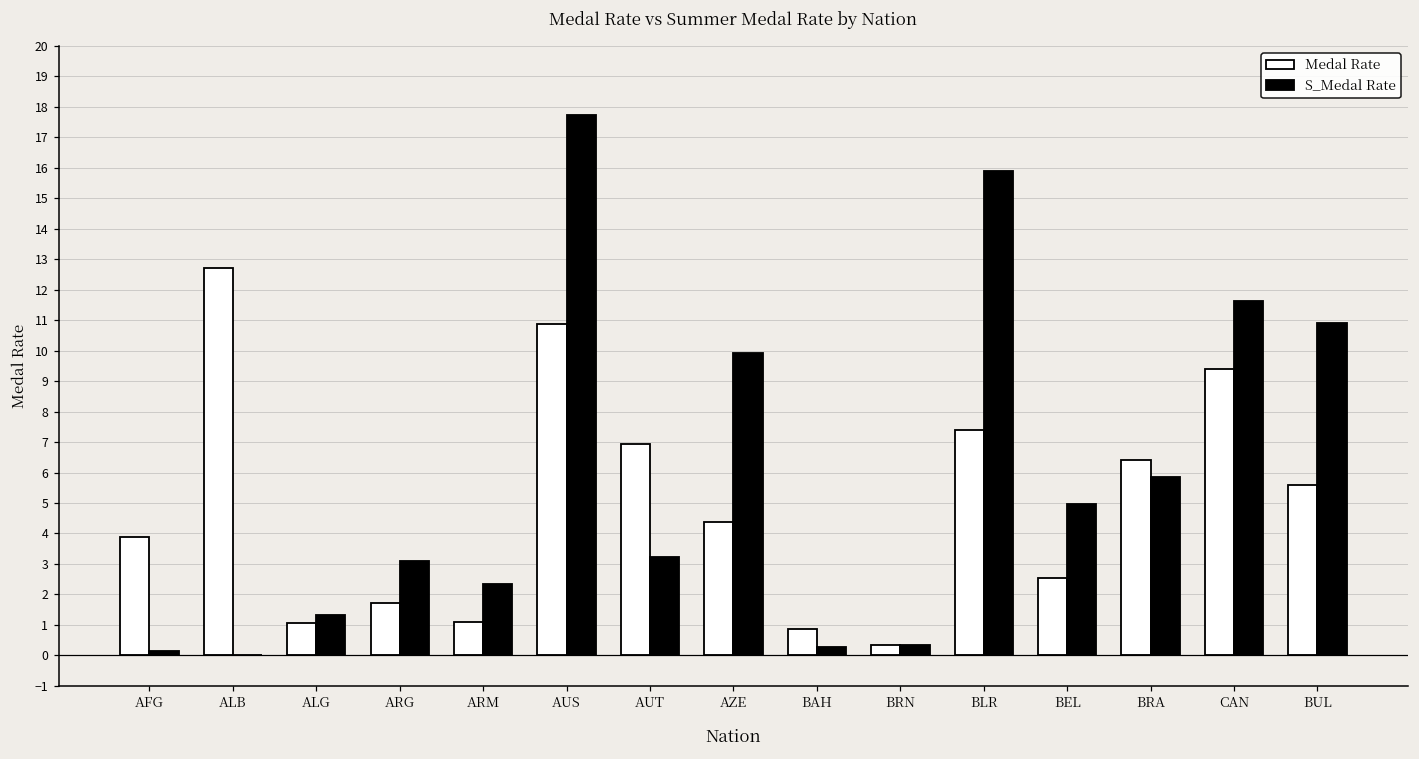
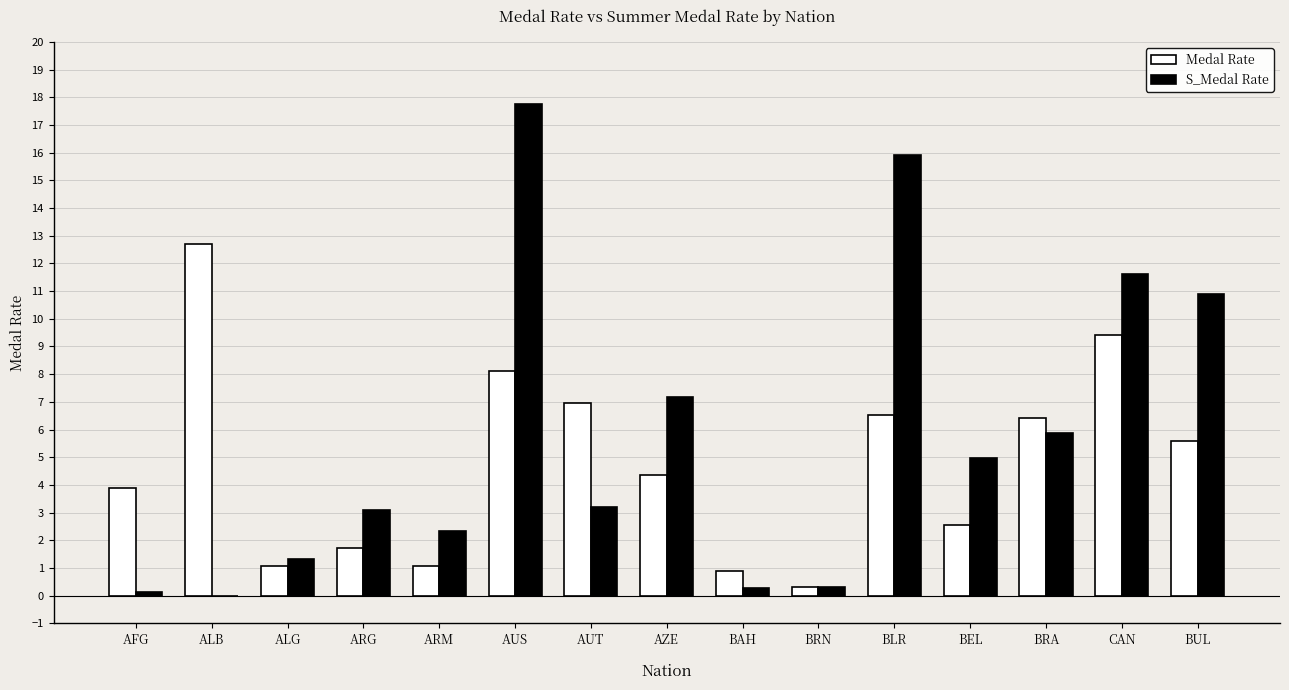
  {
    "Medal Rate": {
      "AFG": 3.9,
      "ALB": 12.7,
      "ALG": 1.1,
      "ARG": 1.7,
      "ARM": 1.1,
-     "AUS": 10.9,
+     "AUS": 8.1,
      "AUT": 7.0,
      "AZE": 4.4,
      "BAH": 0.9,
      "BRN": 0.3,
-     "BLR": 7.4,
+     "BLR": 6.5,
      "BEL": 2.5,
      "BRA": 6.4,
      "CAN": 9.4,
      "BUL": 5.6
    },
    "S_Medal Rate": {
      "AFG": 0.1,
      "ALB": 0.0,
      "ALG": 1.3,
      "ARG": 3.1,
      "ARM": 2.3,
      "AUS": 17.8,
      "AUT": 3.2,
-     "AZE": 9.9,
+     "AZE": 7.2,
      "BAH": 0.3,
      "BRN": 0.3,
      "BLR": 15.9,
      "BEL": 5.0,
      "BRA": 5.9,
      "CAN": 11.6,
      "BUL": 10.9
    }
  }
